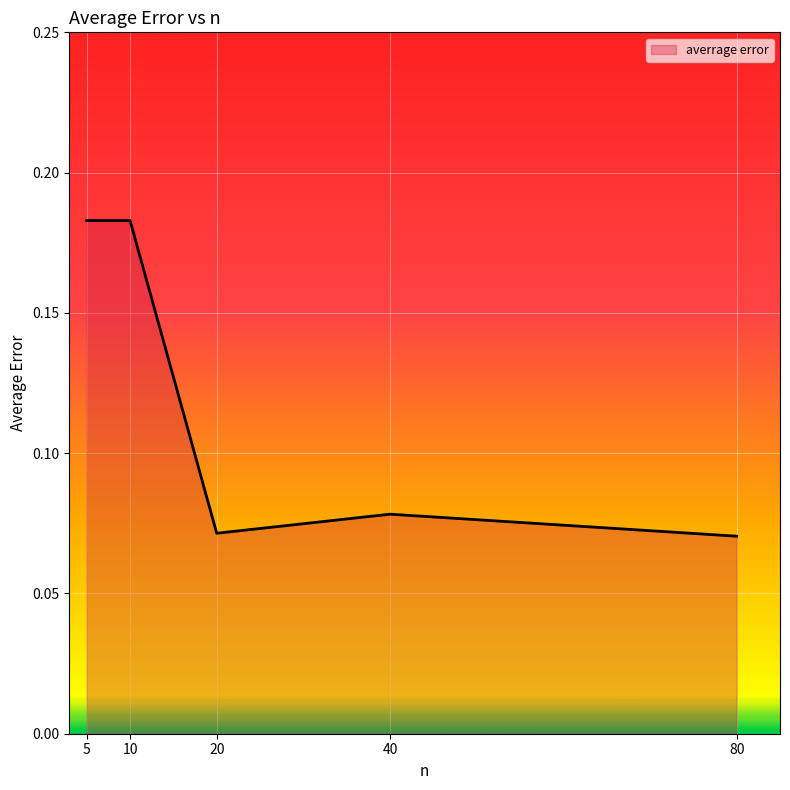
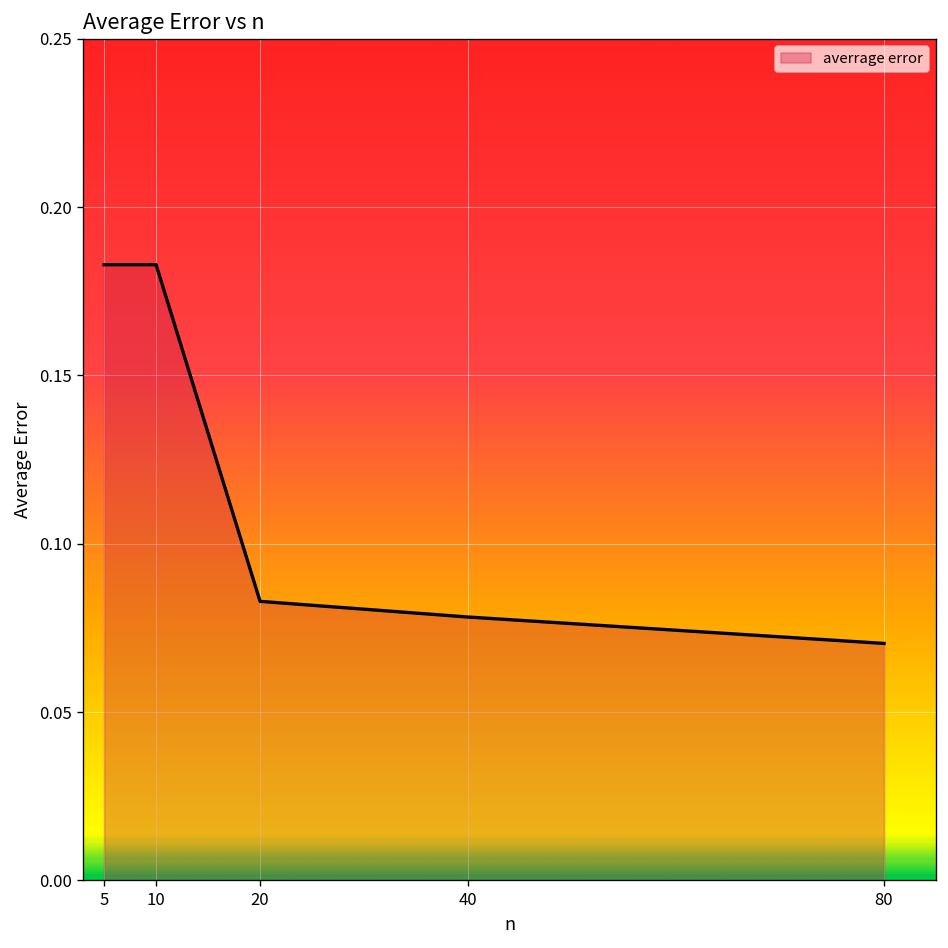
  {
    "5": 0.183,
    "10": 0.183,
-   "20": 0.071,
+   "20": 0.083,
    "40": 0.078,
    "80": 0.070
  }
